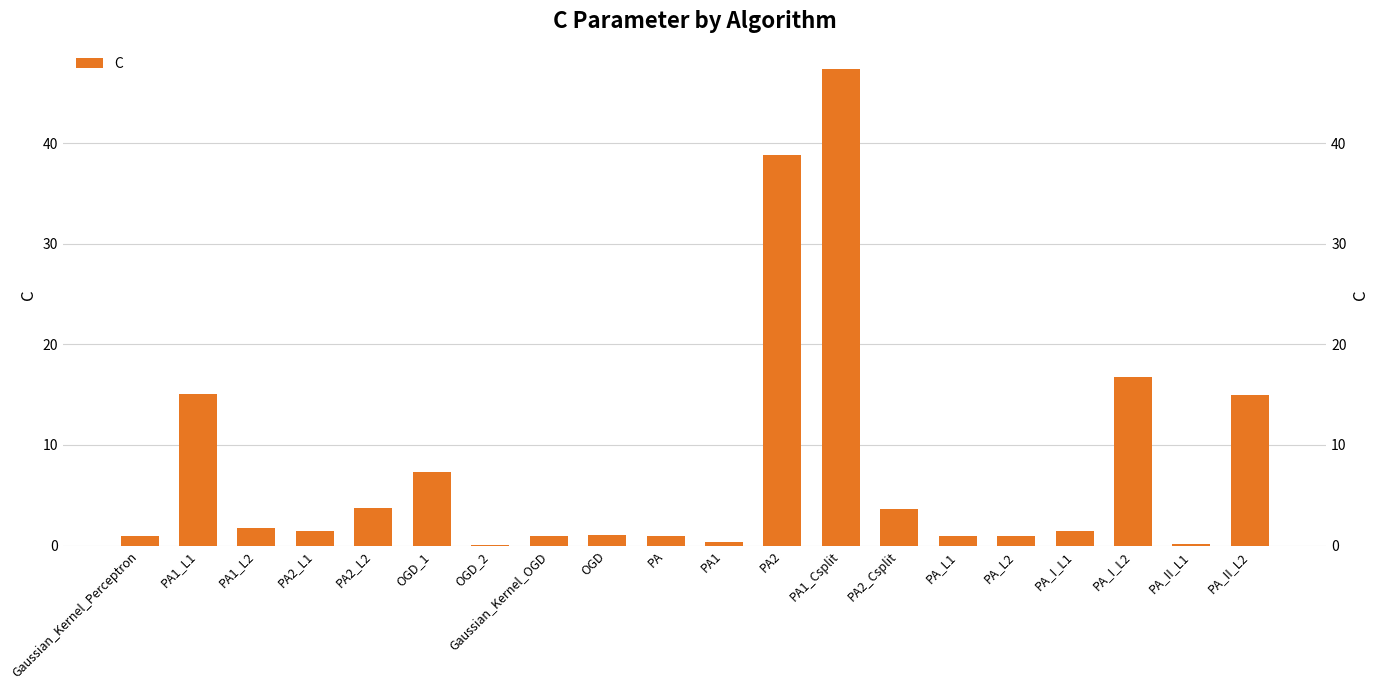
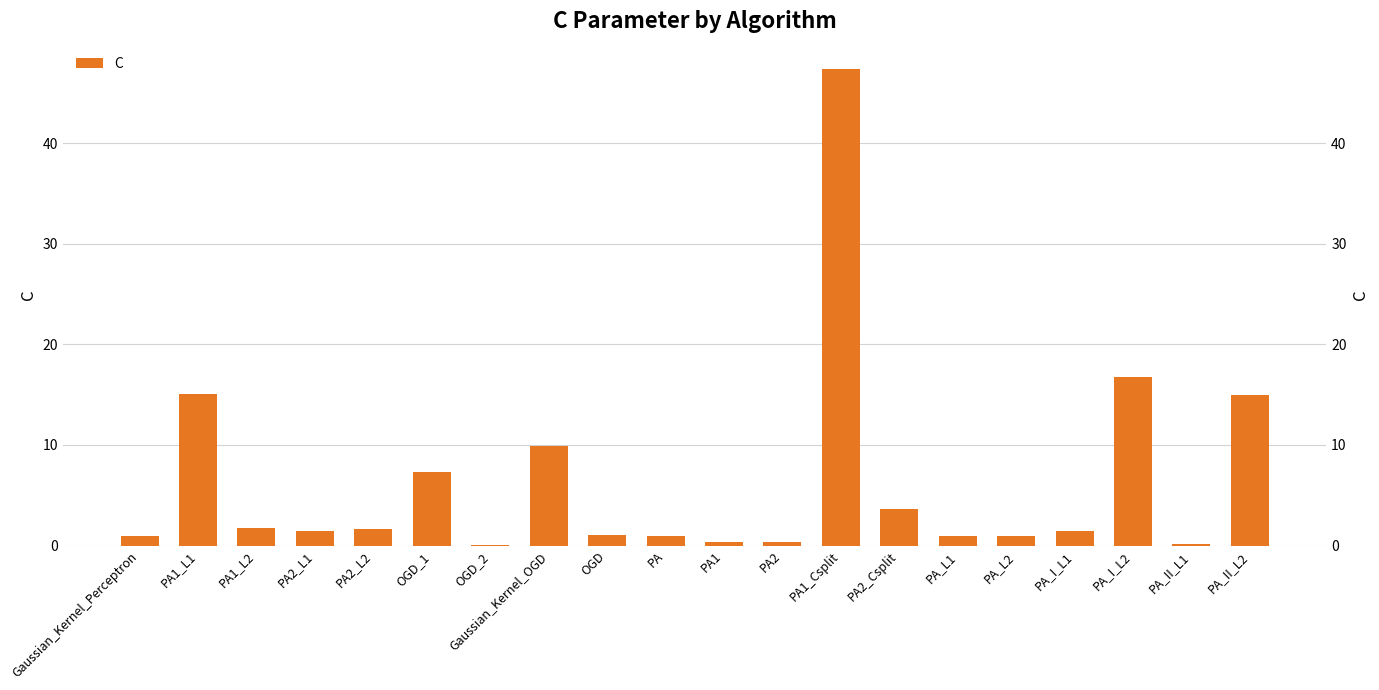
  {
    "Gaussian_Kernel_Perceptron": 1.0,
    "PA1_L1": 15.1,
    "PA1_L2": 1.7,
    "PA2_L1": 1.4,
-   "PA2_L2": 3.8,
+   "PA2_L2": 1.6,
    "OGD_1": 7.3,
-   "Gaussian_Kernel_OGD": 1.0,
+   "Gaussian_Kernel_OGD": 9.9,
    "OGD": 1.0,
    "PA": 1.0,
    "PA1": 0.4,
-   "PA2": 38.8,
+   "PA2": 0.4,
    "PA1_Csplit": 47.4,
    "PA2_Csplit": 3.6,
    "PA_L1": 1.0,
    "PA_L2": 1.0,
    "PA_I_L1": 1.5,
    "PA_I_L2": 16.7,
    "PA_II_L2": 15.0
  }
